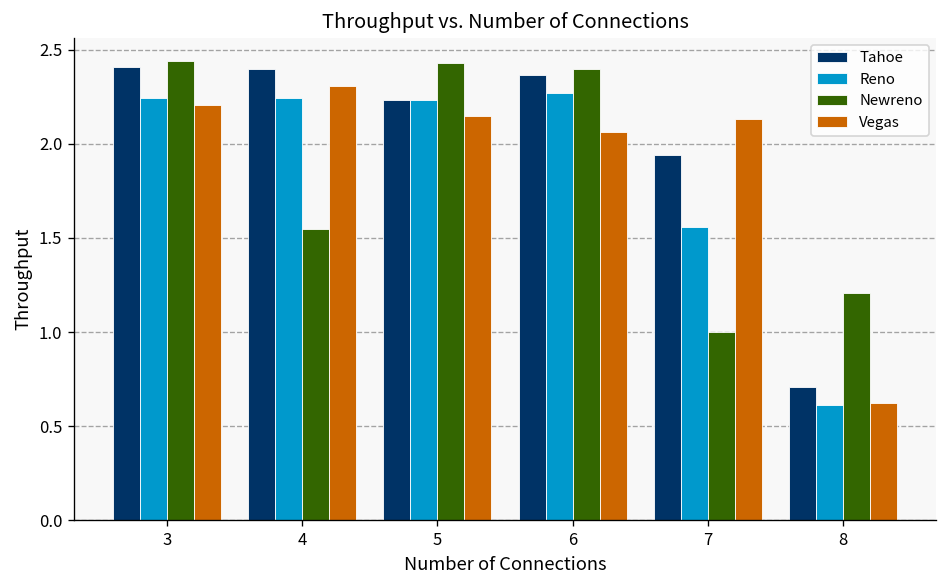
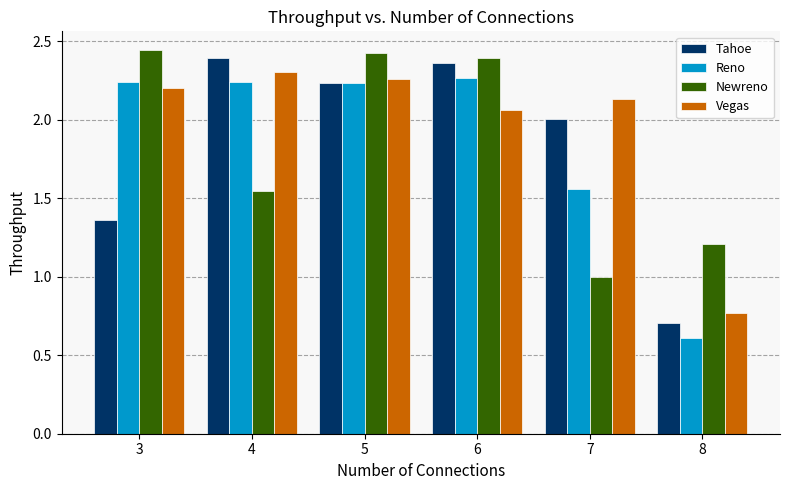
  {
    "Tahoe": {
-     "3": 2.41,
+     "3": 1.36,
      "4": 2.40,
      "5": 2.23,
      "6": 2.36,
-     "7": 1.94,
+     "7": 2.01,
      "8": 0.71
    },
    "Reno": {
      "3": 2.24,
      "4": 2.24,
      "5": 2.23,
      "6": 2.27,
      "7": 1.56,
      "8": 0.61
    },
    "Newreno": {
      "3": 2.44,
      "4": 1.55,
      "5": 2.43,
      "6": 2.40,
      "7": 1.00,
      "8": 1.21
    },
    "Vegas": {
      "3": 2.21,
      "4": 2.31,
-     "5": 2.15,
+     "5": 2.26,
      "6": 2.06,
      "7": 2.13,
-     "8": 0.63
+     "8": 0.77
    }
  }
